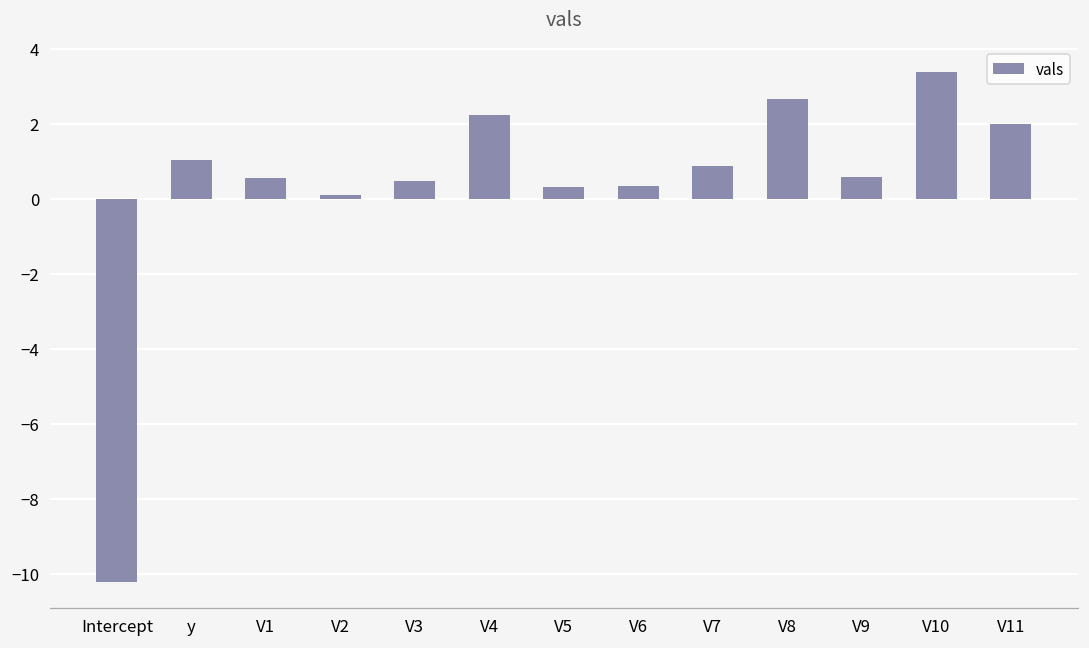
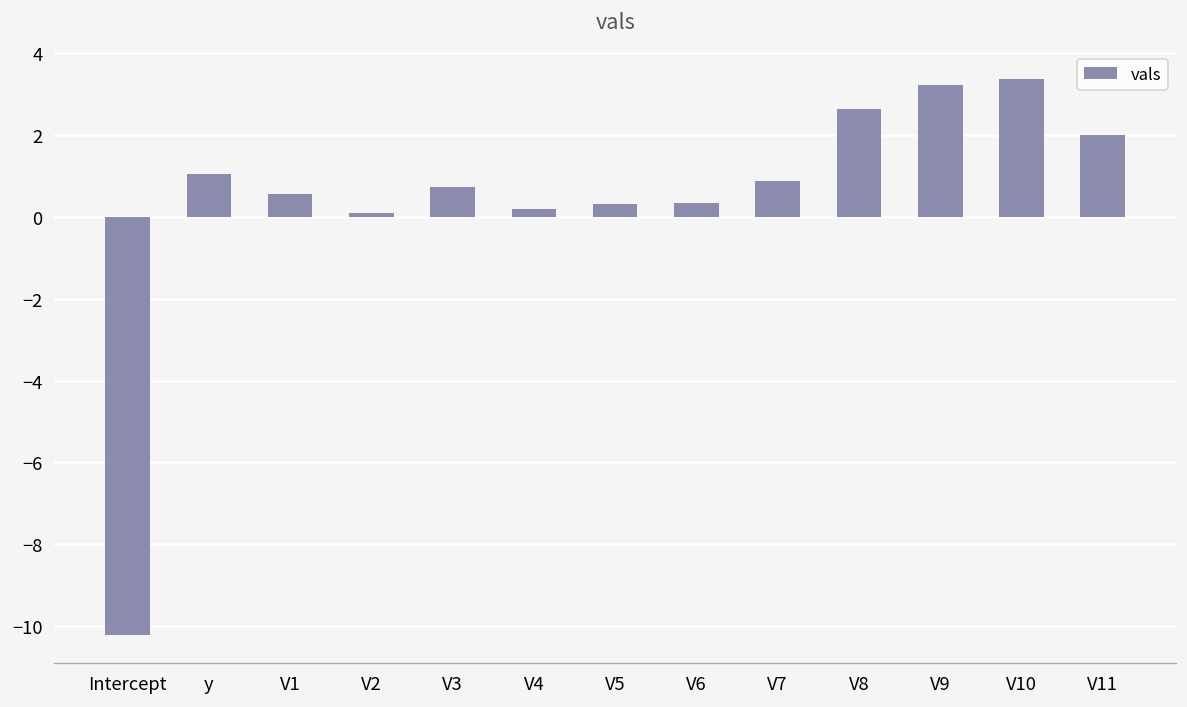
  {
    "Intercept": -10.2,
    "y": 1.0,
    "V1": 0.6,
    "V2": 0.1,
-   "V3": 0.5,
-   "V4": 2.2,
+   "V3": 0.7,
+   "V4": 0.2,
    "V5": 0.3,
    "V6": 0.3,
    "V7": 0.9,
    "V8": 2.7,
-   "V9": 0.6,
+   "V9": 3.2,
    "V10": 3.4,
    "V11": 2.0
  }
